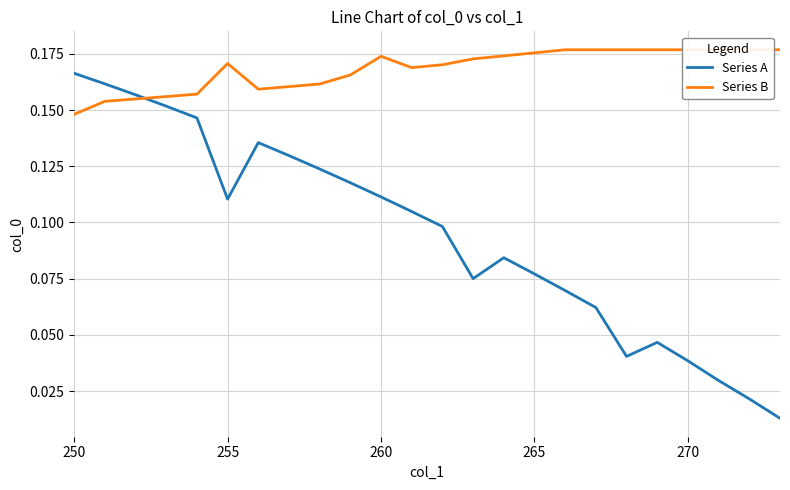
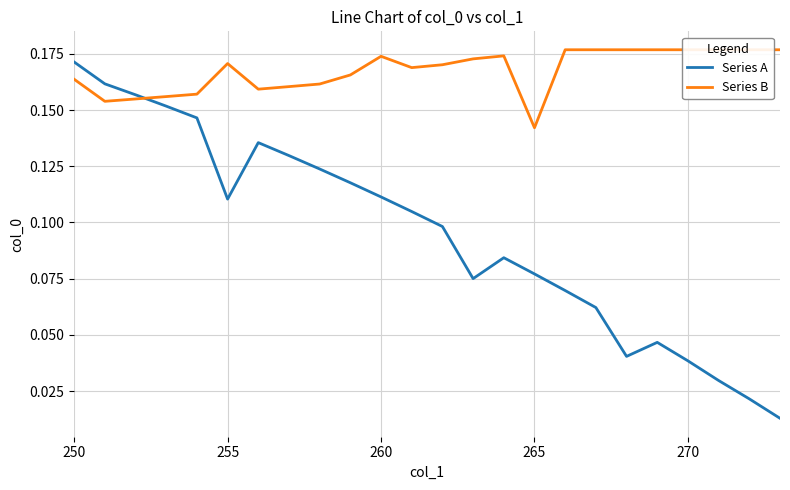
  {
    "Series A": {
-     "250": 0.166,
+     "250": 0.171,
      "255": 0.110,
      "260": 0.111,
      "265": 0.077,
      "270": 0.038
    },
    "Series B": {
-     "250": 0.148,
+     "250": 0.164,
      "255": 0.171,
      "260": 0.174,
-     "265": 0.175
+     "265": 0.142
    }
  }
